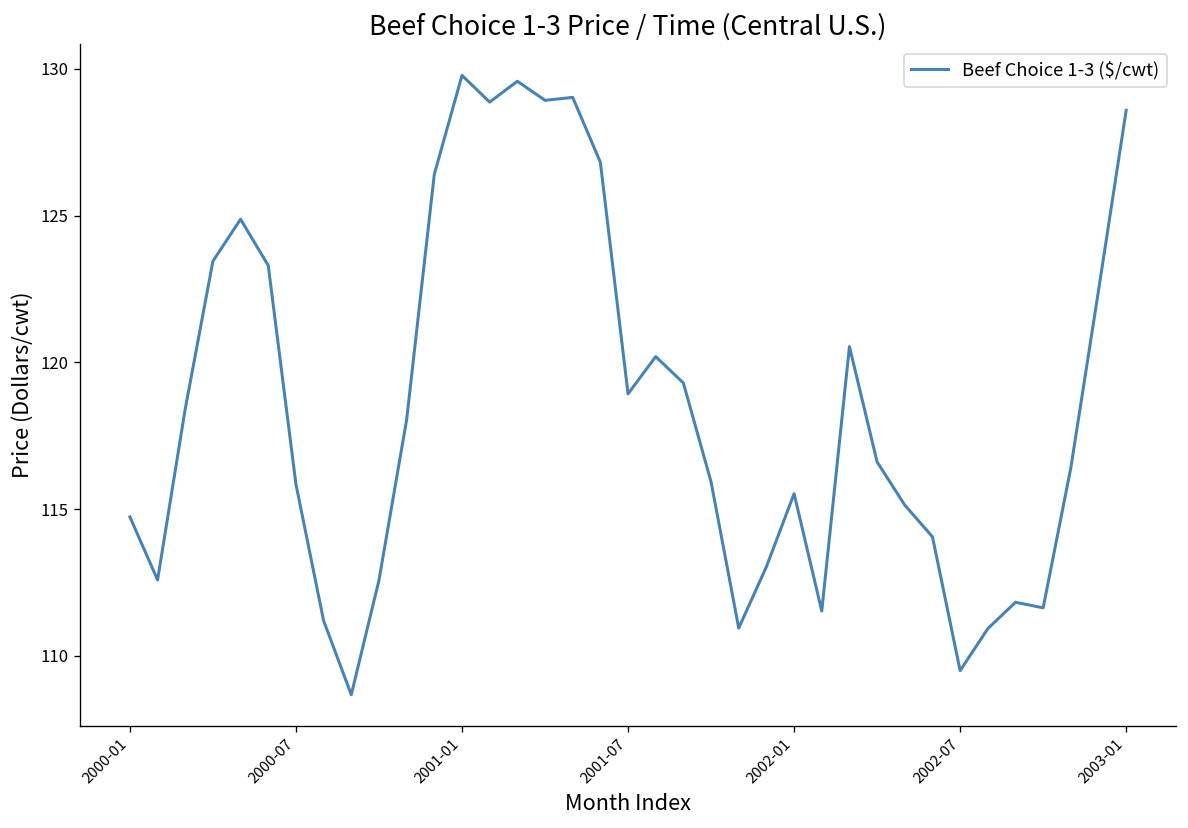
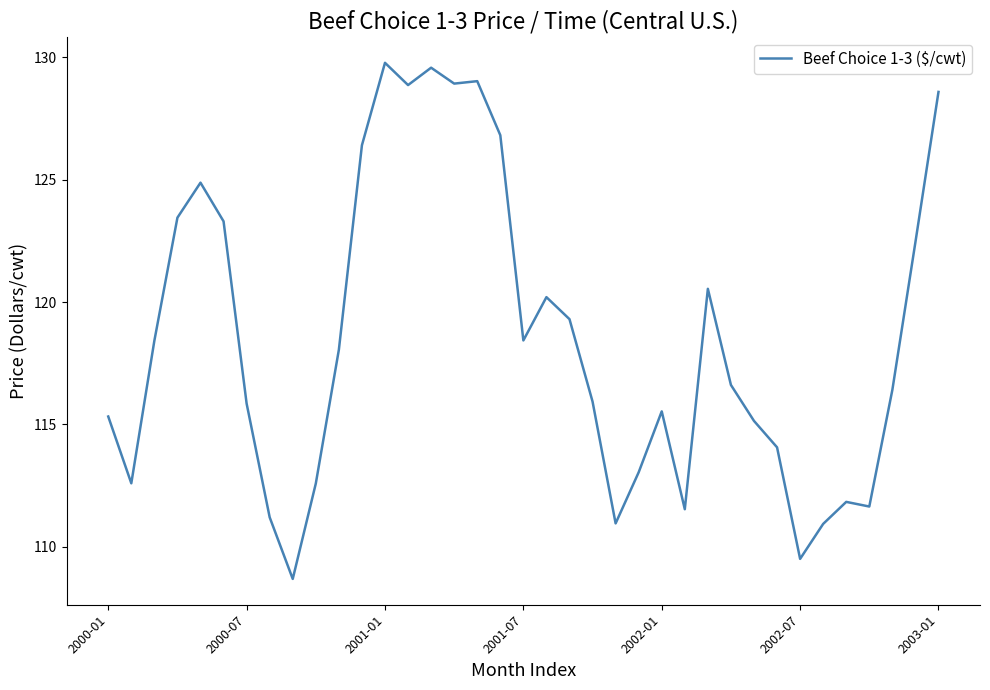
  {
-   "2000-01": 114.7,
+   "2000-01": 115.3,
    "2000-07": 115.9,
    "2001-01": 129.8,
-   "2001-07": 118.9,
+   "2001-07": 118.4,
    "2002-01": 115.5,
    "2002-07": 109.5,
    "2003-01": 128.6
  }
